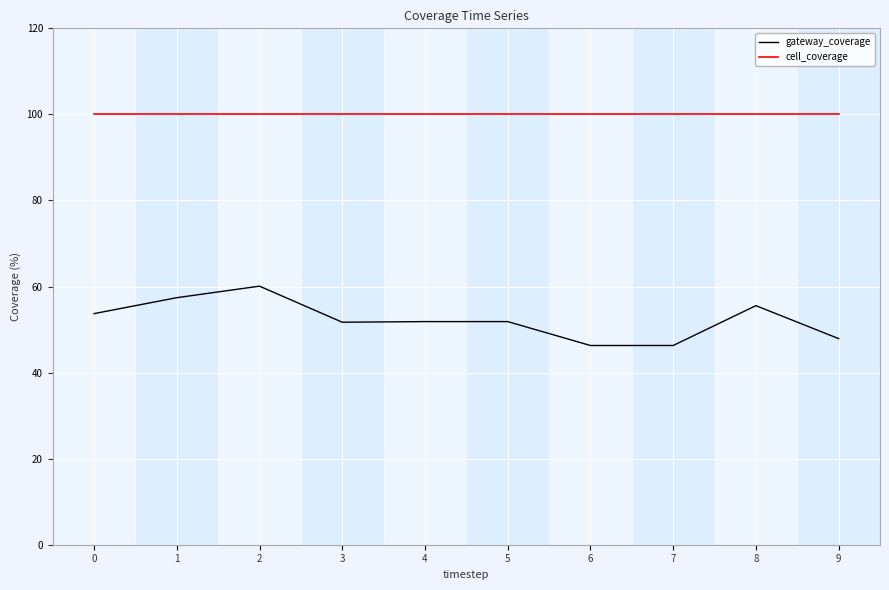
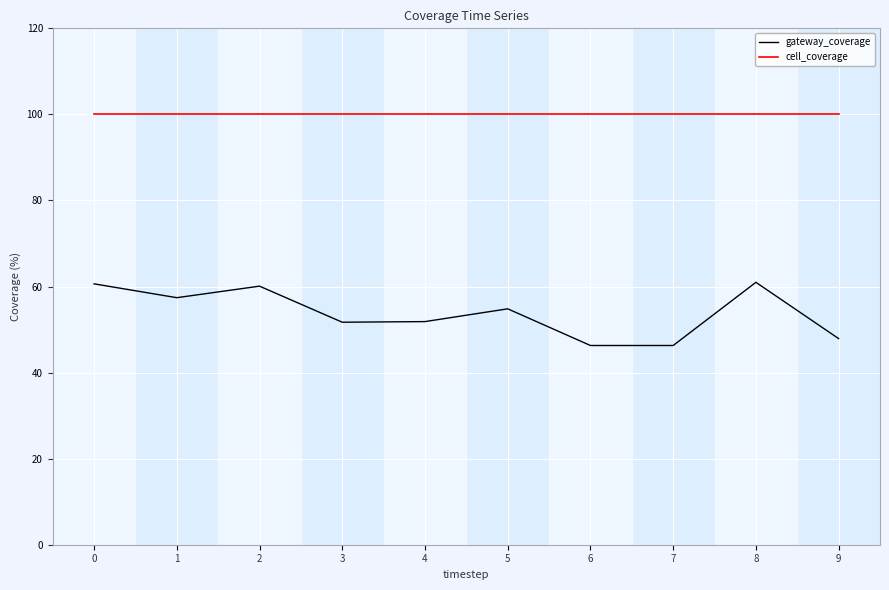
  {
    "gateway_coverage": {
-     "0": 54,
+     "0": 61,
      "1": 57,
      "2": 60,
      "3": 52,
      "4": 52,
-     "5": 52,
+     "5": 55,
      "6": 46,
      "7": 46,
-     "8": 56,
+     "8": 61,
      "9": 48
    },
    "cell_coverage": {
      "0": 100,
      "1": 100,
      "2": 100,
      "3": 100,
      "4": 100,
      "5": 100,
      "6": 100,
      "7": 100,
      "8": 100,
      "9": 100
    }
  }
